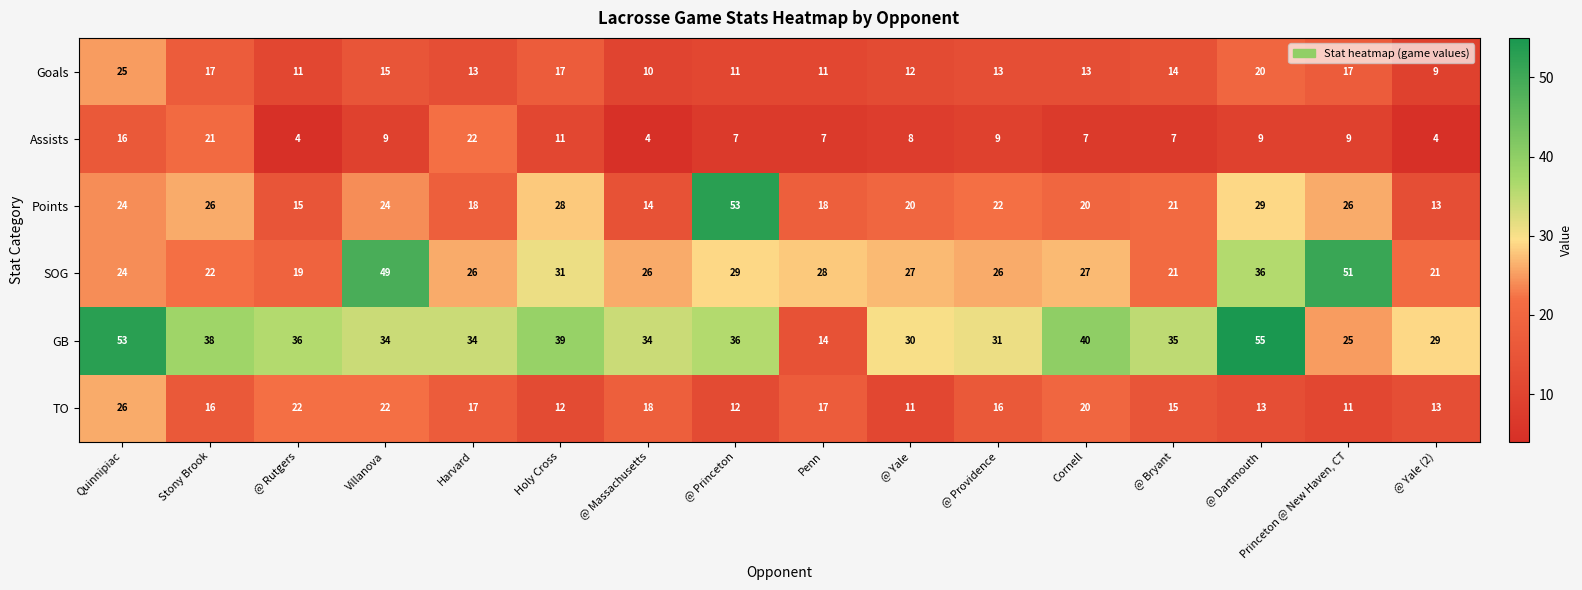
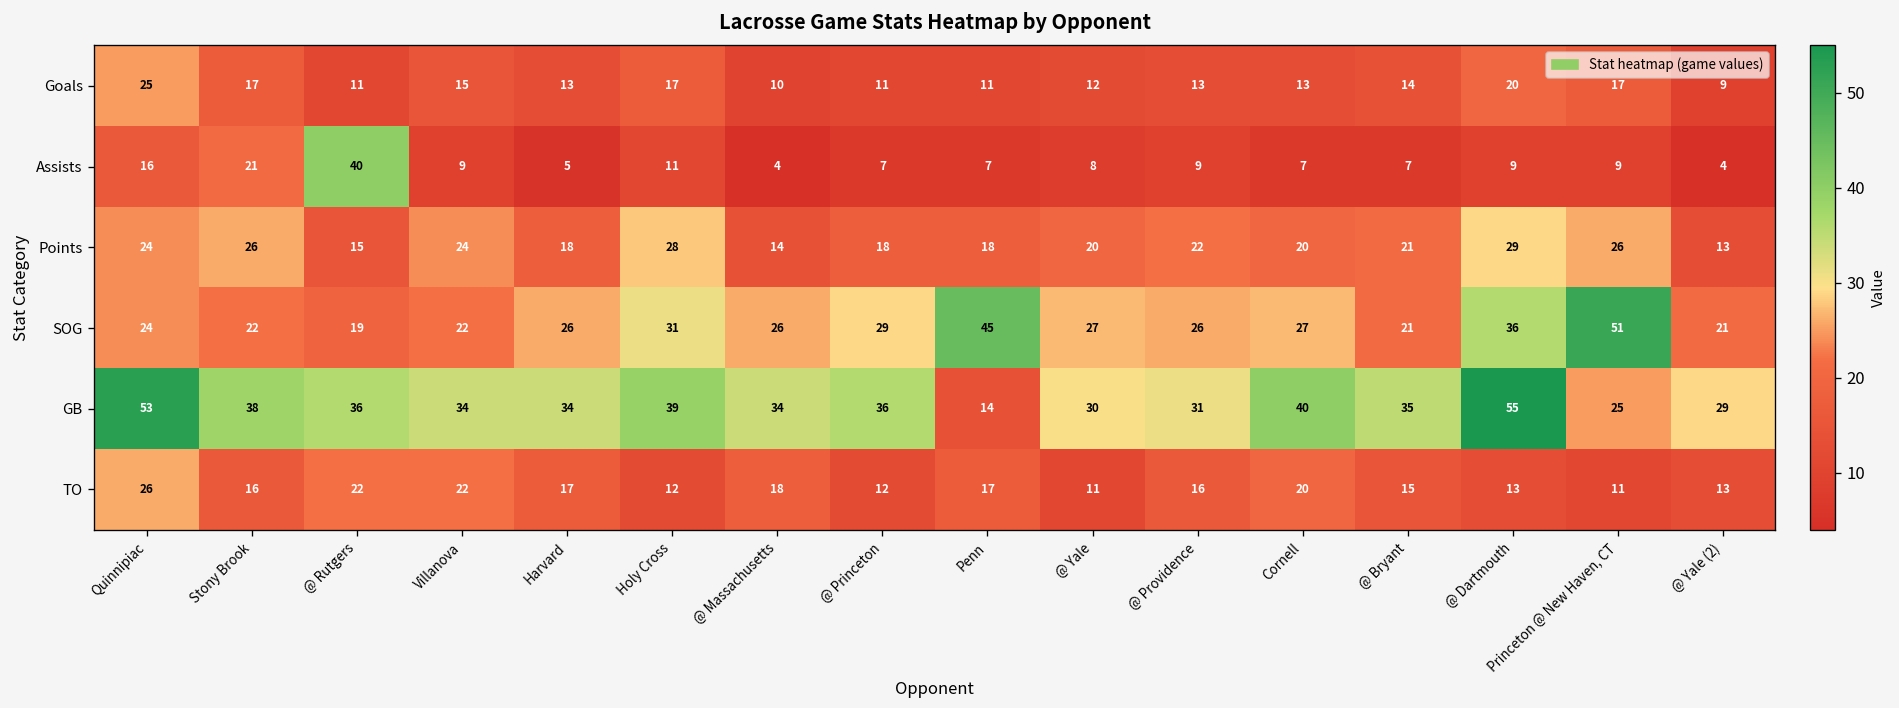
  {
    "Goals": {
      "Quinnipiac": 25,
      "Stony Brook": 17,
      "@ Rutgers": 11,
      "Villanova": 15,
      "Harvard": 13,
      "Holy Cross": 17,
      "@ Massachusetts": 10,
      "@ Princeton": 11,
      "Penn": 11,
      "@ Yale": 12,
      "@ Providence": 13,
      "Cornell": 13,
      "@ Bryant": 14,
      "@ Dartmouth": 20,
      "Princeton @ New Haven, CT": 17,
      "@ Yale (2)": 9
    },
    "Assists": {
      "Quinnipiac": 16,
      "Stony Brook": 21,
-     "@ Rutgers": 4,
+     "@ Rutgers": 40,
      "Villanova": 9,
-     "Harvard": 22,
+     "Harvard": 5,
      "Holy Cross": 11,
      "@ Massachusetts": 4,
      "@ Princeton": 7,
      "Penn": 7,
      "@ Yale": 8,
      "@ Providence": 9,
      "Cornell": 7,
      "@ Bryant": 7,
      "@ Dartmouth": 9,
      "Princeton @ New Haven, CT": 9,
      "@ Yale (2)": 4
    },
    "Points": {
      "Quinnipiac": 24,
      "Stony Brook": 26,
      "@ Rutgers": 15,
      "Villanova": 24,
      "Harvard": 18,
      "Holy Cross": 28,
      "@ Massachusetts": 14,
-     "@ Princeton": 53,
+     "@ Princeton": 18,
      "Penn": 18,
      "@ Yale": 20,
      "@ Providence": 22,
      "Cornell": 20,
      "@ Bryant": 21,
      "@ Dartmouth": 29,
      "Princeton @ New Haven, CT": 26,
      "@ Yale (2)": 13
    },
    "SOG": {
      "Quinnipiac": 24,
      "Stony Brook": 22,
      "@ Rutgers": 19,
-     "Villanova": 49,
+     "Villanova": 22,
      "Harvard": 26,
      "Holy Cross": 31,
      "@ Massachusetts": 26,
      "@ Princeton": 29,
-     "Penn": 28,
+     "Penn": 45,
      "@ Yale": 27,
      "@ Providence": 26,
      "Cornell": 27,
      "@ Bryant": 21,
      "@ Dartmouth": 36,
      "Princeton @ New Haven, CT": 51,
      "@ Yale (2)": 21
    },
    "GB": {
      "Quinnipiac": 53,
      "Stony Brook": 38,
      "@ Rutgers": 36,
      "Villanova": 34,
      "Harvard": 34,
      "Holy Cross": 39,
      "@ Massachusetts": 34,
      "@ Princeton": 36,
      "Penn": 14,
      "@ Yale": 30,
      "@ Providence": 31,
      "Cornell": 40,
      "@ Bryant": 35,
      "@ Dartmouth": 55,
      "Princeton @ New Haven, CT": 25,
      "@ Yale (2)": 29
    },
    "TO": {
      "Quinnipiac": 26,
      "Stony Brook": 16,
      "@ Rutgers": 22,
      "Villanova": 22,
      "Harvard": 17,
      "Holy Cross": 12,
      "@ Massachusetts": 18,
      "@ Princeton": 12,
      "Penn": 17,
      "@ Yale": 11,
      "@ Providence": 16,
      "Cornell": 20,
      "@ Bryant": 15,
      "@ Dartmouth": 13,
      "Princeton @ New Haven, CT": 11,
      "@ Yale (2)": 13
    }
  }
